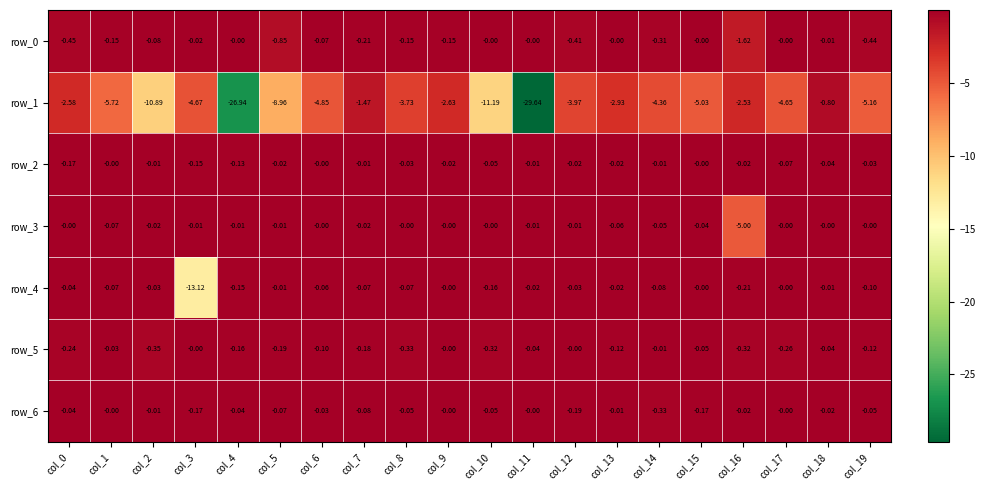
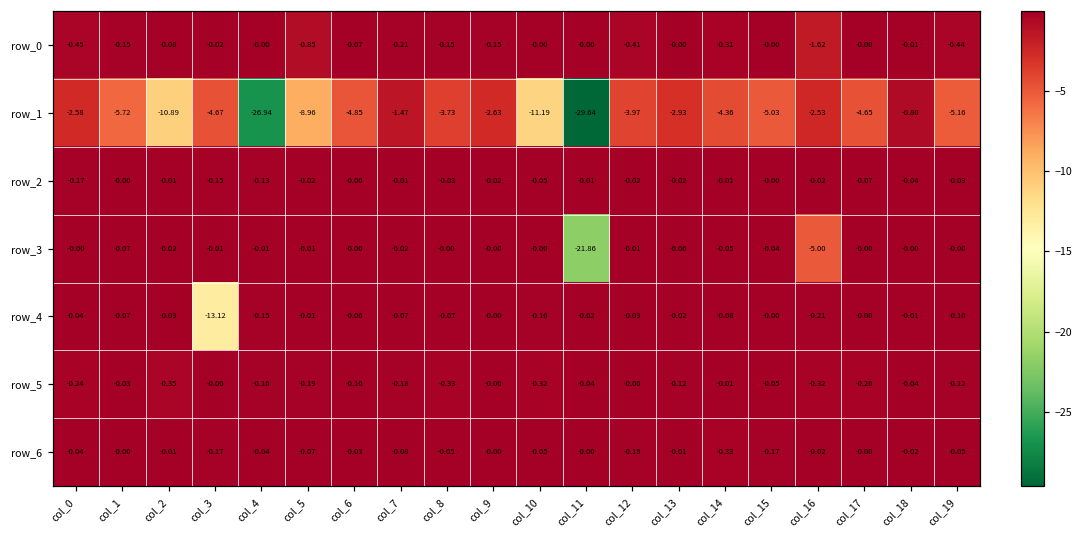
  {
    "row_0": {
      "col_0": -0.45,
      "col_1": -0.15,
      "col_2": -0.08,
      "col_3": -0.02,
      "col_4": -0.00,
      "col_5": -0.85,
      "col_6": -0.07,
      "col_7": -0.21,
      "col_8": -0.15,
      "col_9": -0.15,
      "col_10": -0.00,
      "col_11": -0.00,
      "col_12": -0.41,
      "col_13": -0.00,
      "col_14": -0.31,
      "col_15": -0.00,
      "col_16": -1.62,
      "col_17": -0.00,
      "col_18": -0.01,
      "col_19": -0.44
    },
    "row_1": {
      "col_0": -2.58,
      "col_1": -5.72,
      "col_2": -10.89,
      "col_3": -4.67,
      "col_4": -26.94,
      "col_5": -8.96,
      "col_6": -4.85,
      "col_7": -1.47,
      "col_8": -3.73,
      "col_9": -2.63,
      "col_10": -11.19,
      "col_11": -29.64,
      "col_12": -3.97,
      "col_13": -2.93,
      "col_14": -4.36,
      "col_15": -5.03,
      "col_16": -2.53,
      "col_17": -4.65,
      "col_18": -0.80,
      "col_19": -5.16
    },
    "row_2": {
      "col_0": -0.17,
      "col_1": -0.00,
      "col_2": -0.01,
      "col_3": -0.15,
      "col_4": -0.13,
      "col_5": -0.02,
      "col_6": -0.00,
      "col_7": -0.01,
      "col_8": -0.03,
      "col_9": -0.02,
      "col_10": -0.05,
      "col_11": -0.01,
      "col_12": -0.02,
      "col_13": -0.02,
      "col_14": -0.01,
      "col_15": -0.00,
      "col_16": -0.02,
      "col_17": -0.07,
      "col_18": -0.04,
      "col_19": -0.03
    },
    "row_3": {
      "col_0": -0.00,
      "col_1": -0.07,
      "col_2": -0.02,
      "col_3": -0.01,
      "col_4": -0.01,
      "col_5": -0.01,
      "col_6": -0.00,
      "col_7": -0.02,
      "col_8": -0.00,
      "col_9": -0.00,
      "col_10": -0.00,
-     "col_11": -0.01,
+     "col_11": -21.86,
      "col_12": -0.01,
      "col_13": -0.06,
      "col_14": -0.05,
      "col_15": -0.04,
      "col_16": -5.00,
      "col_17": -0.00,
      "col_18": -0.00,
      "col_19": -0.00
    },
    "row_4": {
      "col_0": -0.04,
      "col_1": -0.07,
      "col_2": -0.03,
      "col_3": -13.12,
      "col_4": -0.15,
      "col_5": -0.01,
      "col_6": -0.06,
      "col_7": -0.07,
      "col_8": -0.07,
      "col_9": -0.00,
      "col_10": -0.16,
      "col_11": -0.02,
      "col_12": -0.03,
      "col_13": -0.02,
      "col_14": -0.08,
      "col_15": -0.00,
      "col_16": -0.21,
      "col_17": -0.00,
      "col_18": -0.01,
      "col_19": -0.10
    },
    "row_5": {
      "col_0": -0.24,
      "col_1": -0.03,
      "col_2": -0.35,
      "col_3": -0.00,
      "col_4": -0.16,
      "col_5": -0.19,
      "col_6": -0.10,
      "col_7": -0.18,
      "col_8": -0.33,
      "col_9": -0.00,
      "col_10": -0.32,
      "col_11": -0.04,
      "col_12": -0.00,
      "col_13": -0.12,
      "col_14": -0.01,
      "col_15": -0.05,
      "col_16": -0.32,
      "col_17": -0.26,
      "col_18": -0.04,
      "col_19": -0.12
    },
    "row_6": {
      "col_0": -0.04,
      "col_1": -0.00,
      "col_2": -0.01,
      "col_3": -0.17,
      "col_4": -0.04,
      "col_5": -0.07,
      "col_6": -0.03,
      "col_7": -0.08,
      "col_8": -0.05,
      "col_9": -0.00,
      "col_10": -0.05,
      "col_11": -0.00,
      "col_12": -0.19,
      "col_13": -0.01,
      "col_14": -0.33,
      "col_15": -0.17,
      "col_16": -0.02,
      "col_17": -0.00,
      "col_18": -0.02,
      "col_19": -0.05
    }
  }
